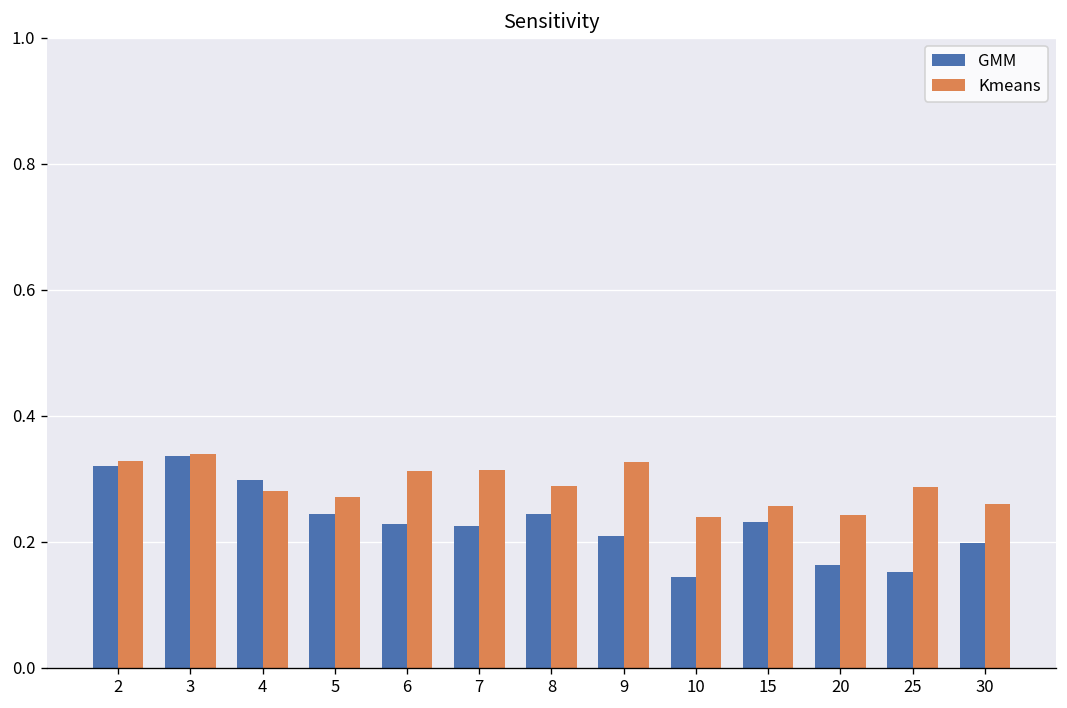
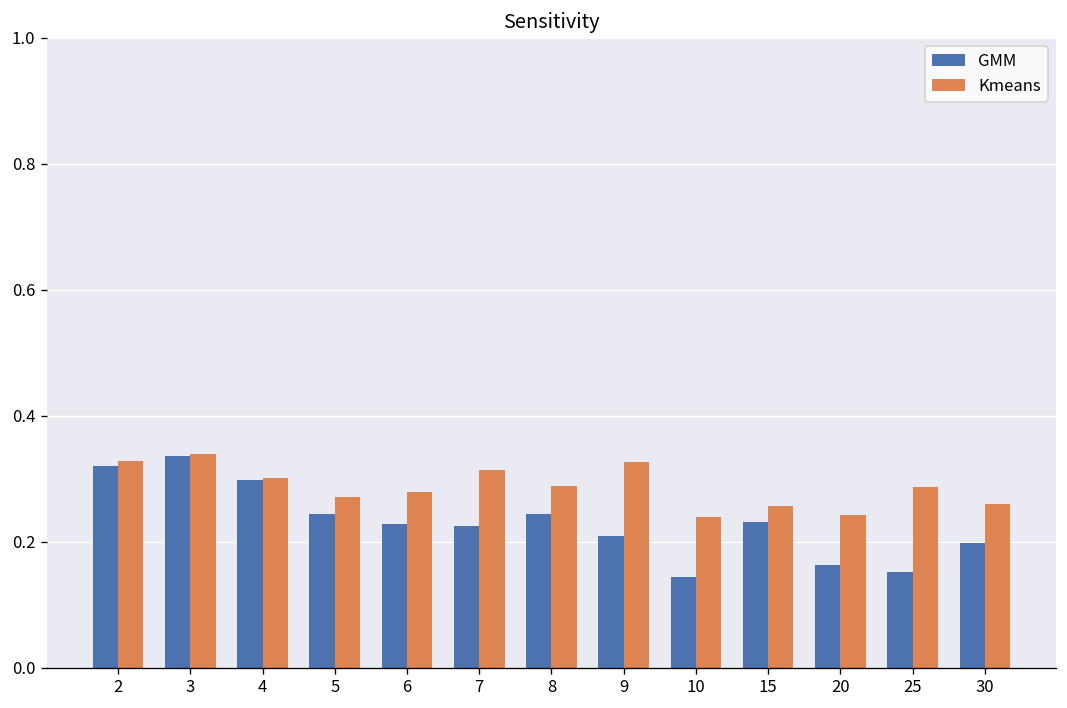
  {
    "GMM": {
      "2": 0.32,
      "3": 0.34,
      "4": 0.30,
      "5": 0.24,
      "6": 0.23,
      "7": 0.22,
      "8": 0.24,
      "9": 0.21,
      "10": 0.14,
      "15": 0.23,
      "20": 0.16,
      "25": 0.15,
      "30": 0.20
    },
    "Kmeans": {
      "2": 0.33,
      "3": 0.34,
-     "4": 0.28,
+     "4": 0.30,
      "5": 0.27,
-     "6": 0.31,
+     "6": 0.28,
      "7": 0.31,
      "8": 0.29,
      "9": 0.33,
      "10": 0.24,
      "15": 0.26,
      "20": 0.24,
      "25": 0.29,
      "30": 0.26
    }
  }
